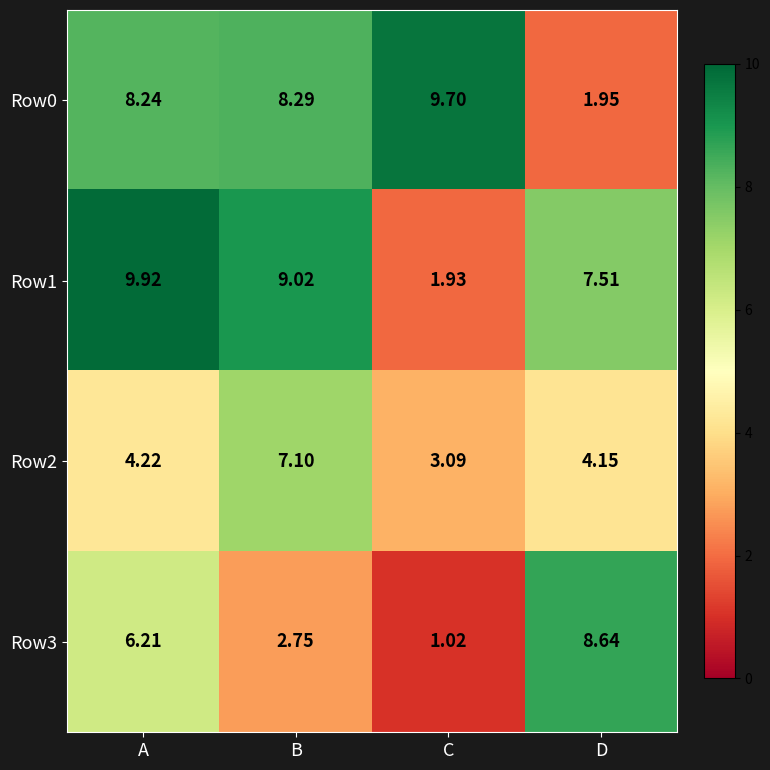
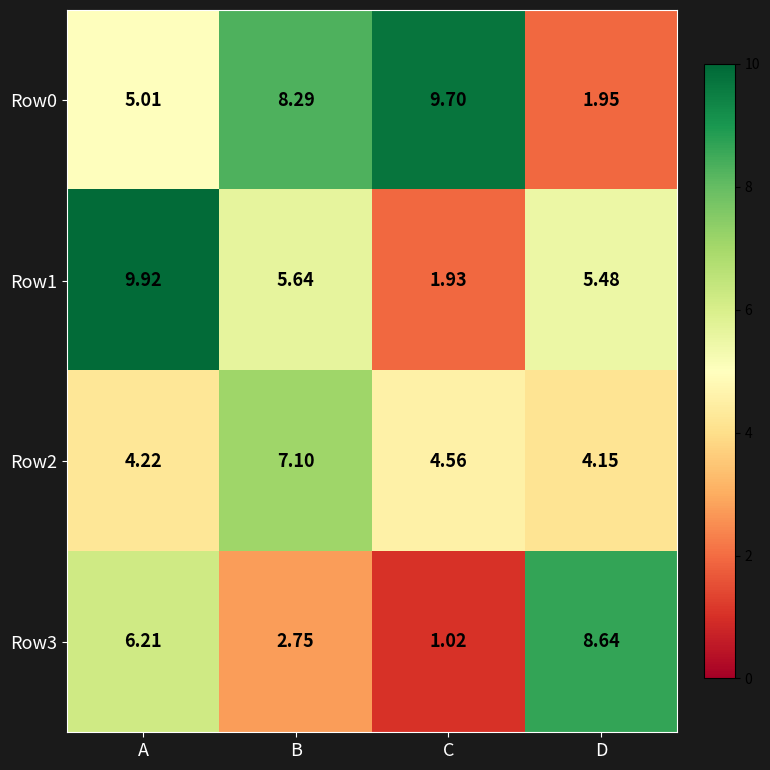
  {
    "Row0": {
-     "A": 8.24,
+     "A": 5.01,
      "B": 8.29,
      "C": 9.70,
      "D": 1.95
    },
    "Row1": {
      "A": 9.92,
-     "B": 9.02,
+     "B": 5.64,
      "C": 1.93,
-     "D": 7.51
+     "D": 5.48
    },
    "Row2": {
      "A": 4.22,
      "B": 7.10,
-     "C": 3.09,
+     "C": 4.56,
      "D": 4.15
    },
    "Row3": {
      "A": 6.21,
      "B": 2.75,
      "C": 1.02,
      "D": 8.64
    }
  }
